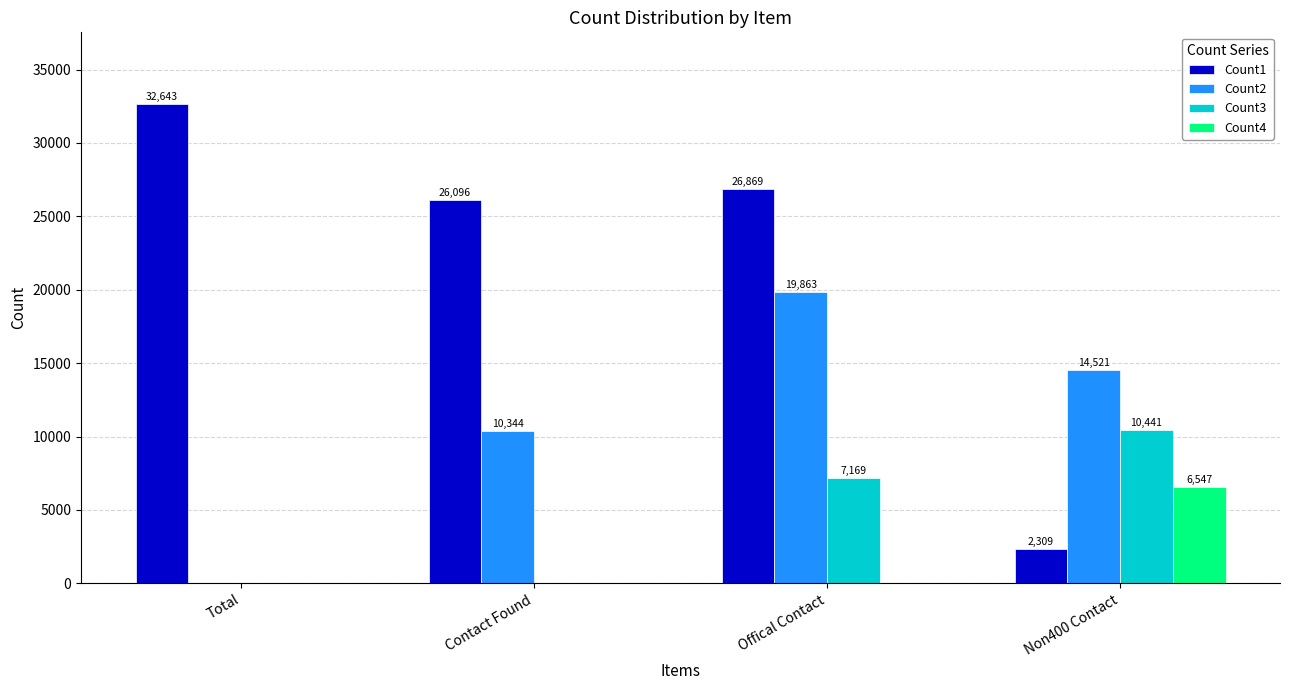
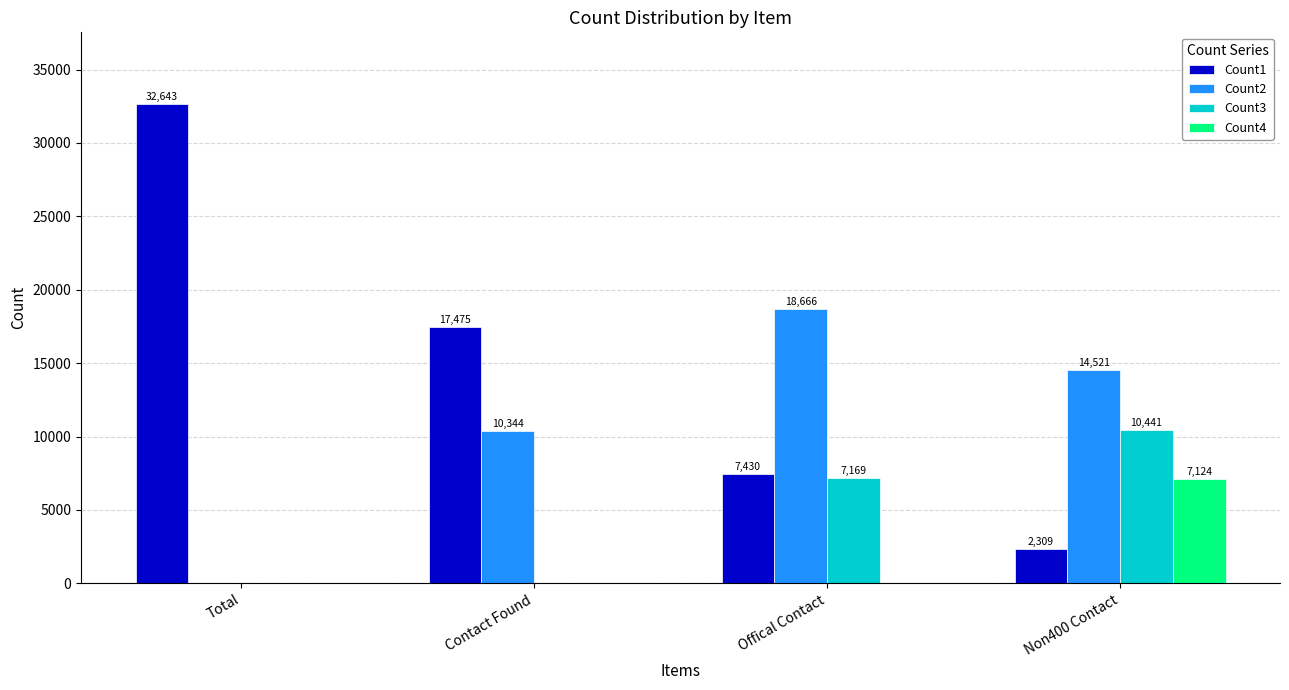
  {
    "Count1": {
      "Total": "32,643",
-     "Contact Found": "26,096",
-     "Offical Contact": "26,869",
+     "Contact Found": "17,475",
+     "Offical Contact": "7,430",
      "Non400 Contact": "2,309"
    },
    "Count2": {
      "Contact Found": "10,344",
-     "Offical Contact": "19,863",
+     "Offical Contact": "18,666",
      "Non400 Contact": "14,521"
    },
    "Count3": {
      "Offical Contact": "7,169",
      "Non400 Contact": "10,441"
    },
    "Count4": {
-     "Non400 Contact": "6,547"
+     "Non400 Contact": "7,124"
    }
  }
